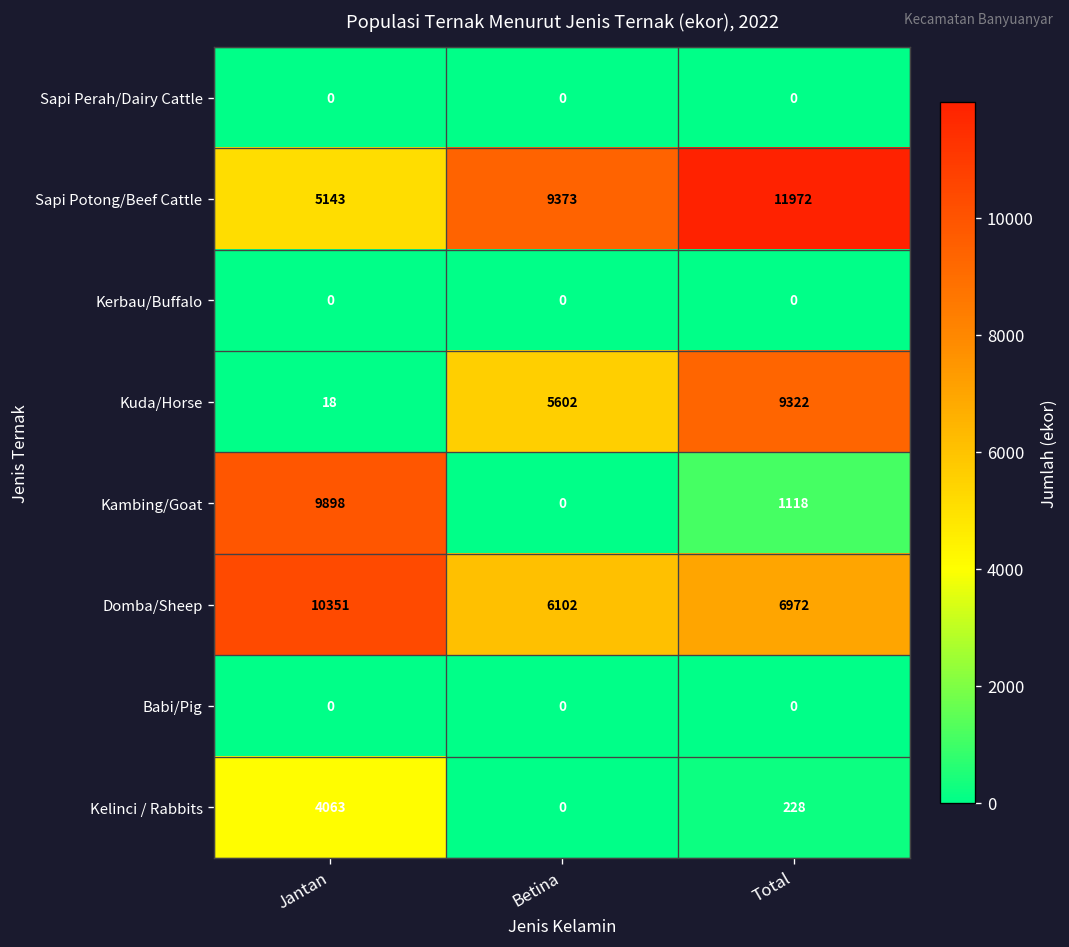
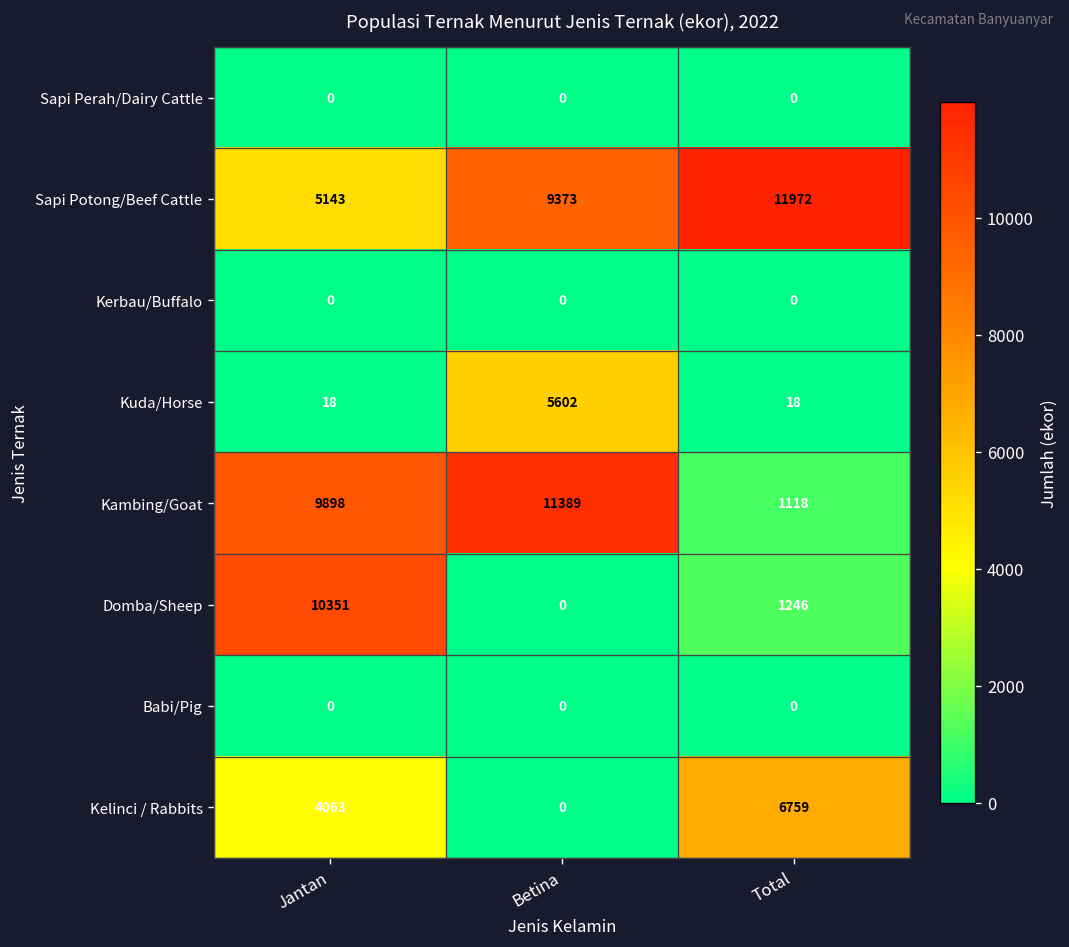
  {
    "Sapi Perah/Dairy Cattle": {
      "Jantan": 0,
      "Betina": 0,
      "Total": 0
    },
    "Sapi Potong/Beef Cattle": {
      "Jantan": 5143,
      "Betina": 9373,
      "Total": 11972
    },
    "Kerbau/Buffalo": {
      "Jantan": 0,
      "Betina": 0,
      "Total": 0
    },
    "Kuda/Horse": {
      "Jantan": 18,
      "Betina": 5602,
-     "Total": 9322
+     "Total": 18
    },
    "Kambing/Goat": {
      "Jantan": 9898,
-     "Betina": 0,
+     "Betina": 11389,
      "Total": 1118
    },
    "Domba/Sheep": {
      "Jantan": 10351,
-     "Betina": 6102,
-     "Total": 6972
+     "Betina": 0,
+     "Total": 1246
    },
    "Babi/Pig": {
      "Jantan": 0,
      "Betina": 0,
      "Total": 0
    },
    "Kelinci / Rabbits": {
      "Jantan": 4063,
      "Betina": 0,
-     "Total": 228
+     "Total": 6759
    }
  }
